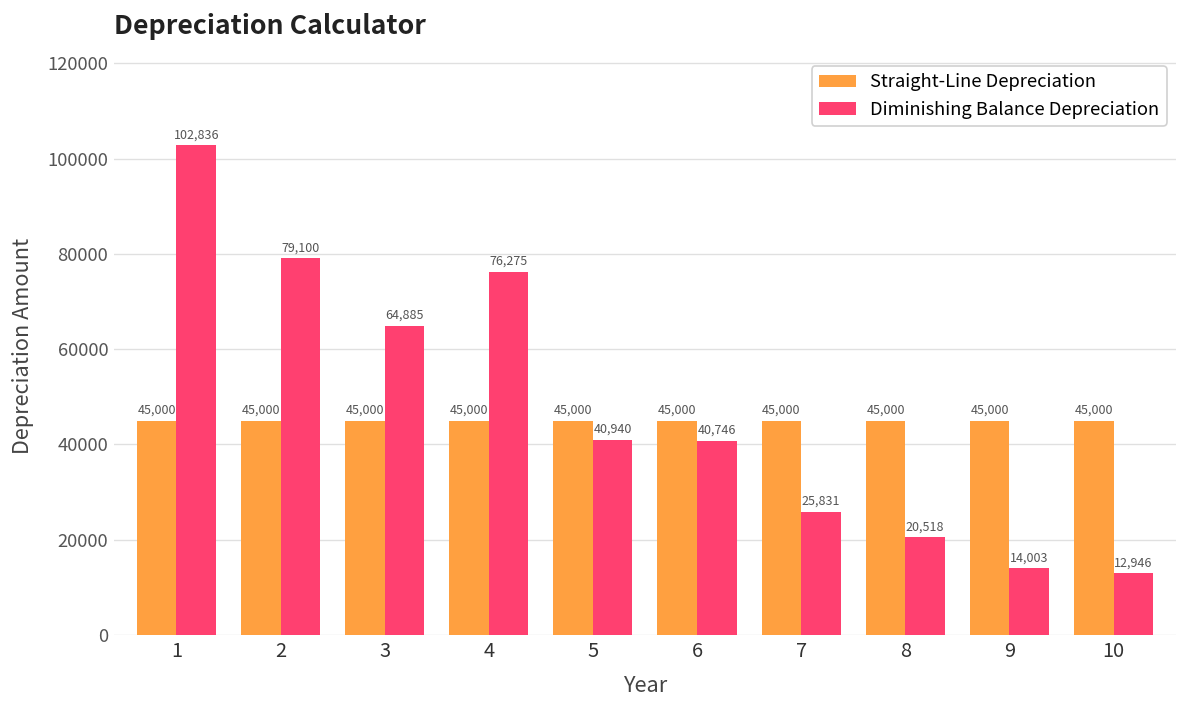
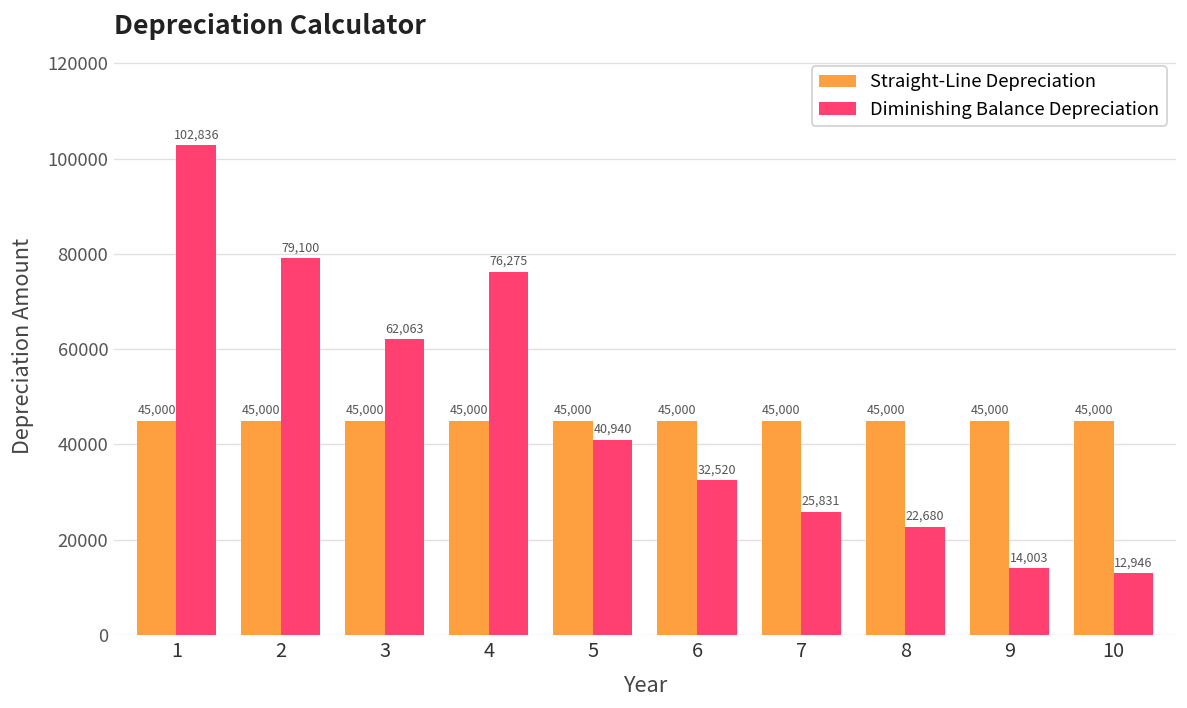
  {
    "Straight-Line Depreciation": {
      "1": "45,000",
      "2": "45,000",
      "3": "45,000",
      "4": "45,000",
      "5": "45,000",
      "6": "45,000",
      "7": "45,000",
      "8": "45,000",
      "9": "45,000",
      "10": "45,000"
    },
    "Diminishing Balance Depreciation": {
      "1": "102,836",
      "2": "79,100",
-     "3": "64,885",
+     "3": "62,063",
      "4": "76,275",
      "5": "40,940",
-     "6": "40,746",
+     "6": "32,520",
      "7": "25,831",
-     "8": "20,518",
+     "8": "22,680",
      "9": "14,003",
      "10": "12,946"
    }
  }
